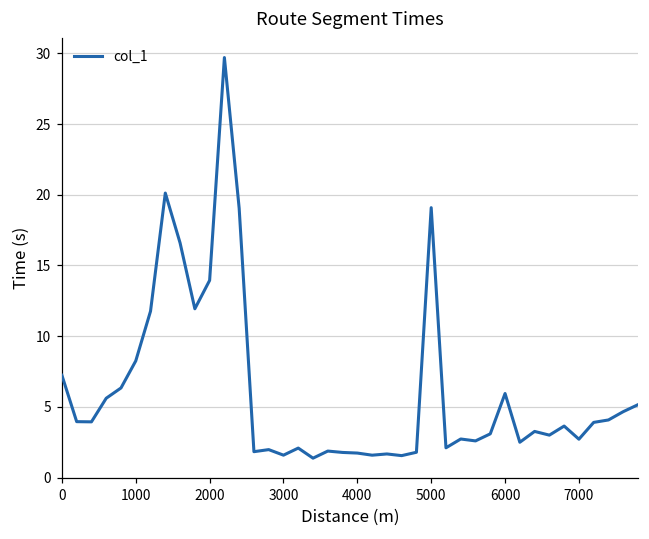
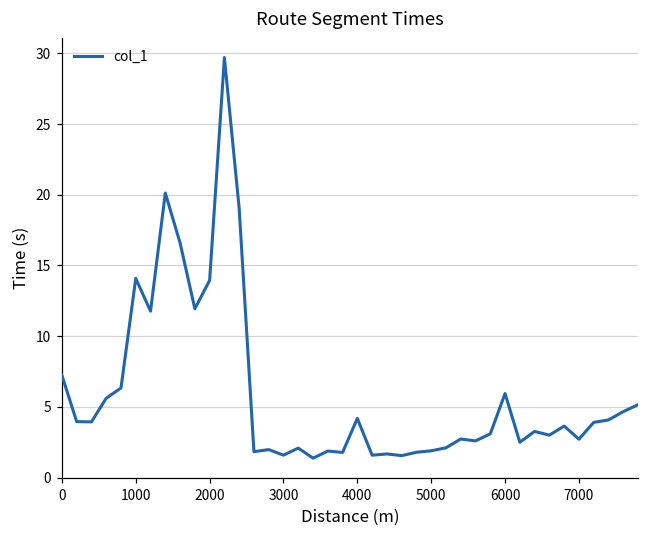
  {
    "0": 7.2,
-   "1000": 8.3,
+   "1000": 14.1,
    "2000": 13.9,
    "3000": 1.6,
-   "4000": 1.7,
-   "5000": 19.1,
+   "4000": 4.2,
+   "5000": 1.9,
    "6000": 5.9,
    "7000": 2.7
  }
